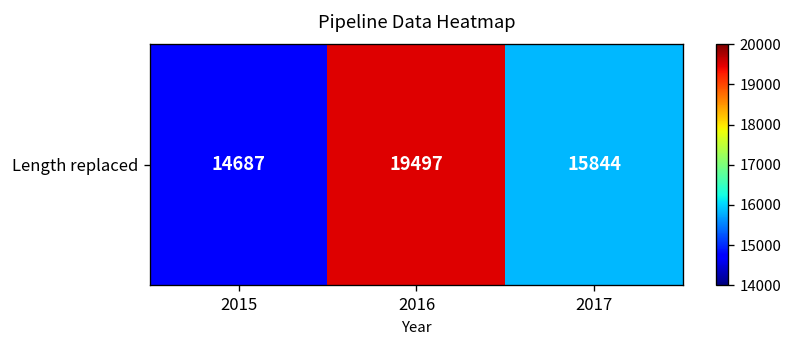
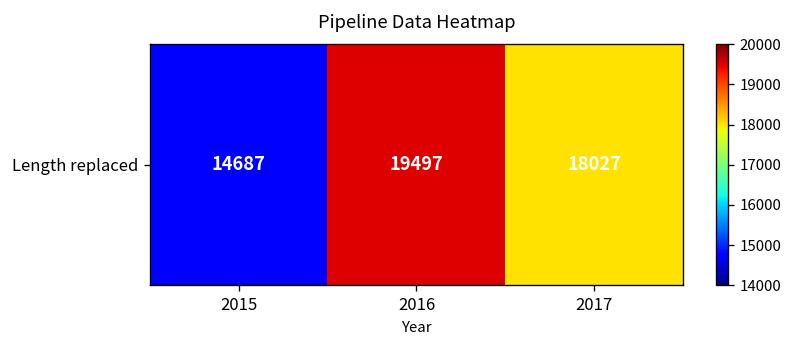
  {
    "Length replaced": {
      "2015": 14687,
      "2016": 19497,
-     "2017": 15844
+     "2017": 18027
    }
  }
